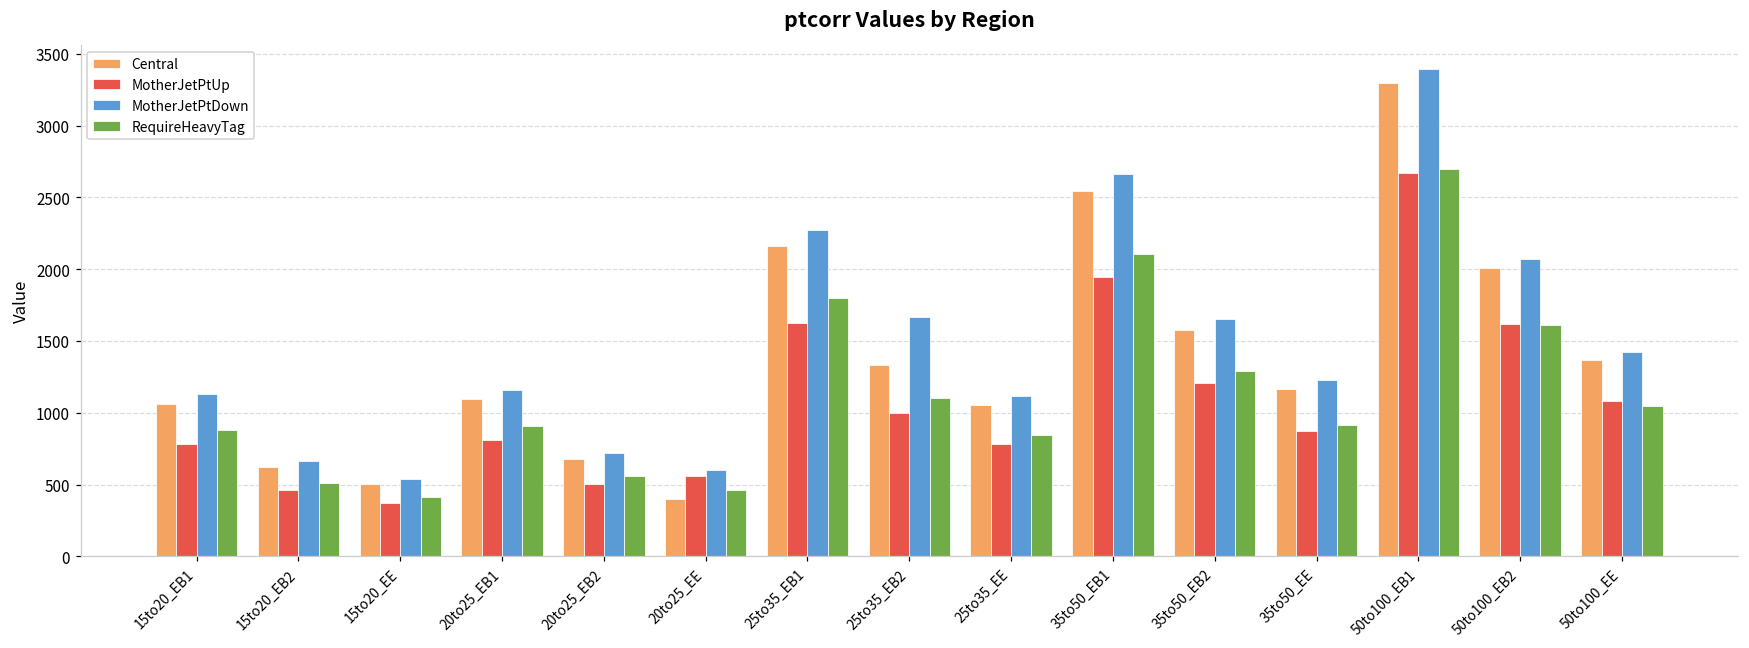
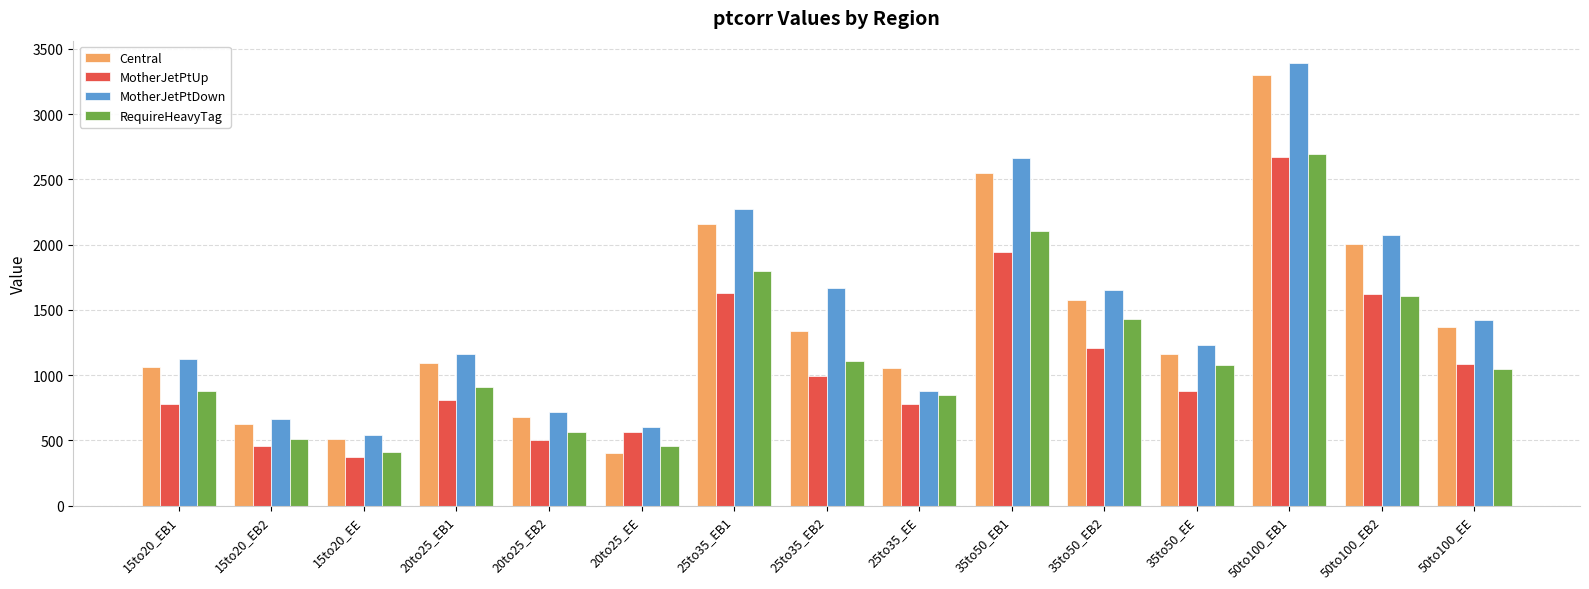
  {
    "Central": {
      "15to20_EB1": 1060,
      "15to20_EB2": 630,
      "15to20_EE": 510,
      "20to25_EB1": 1090,
      "20to25_EB2": 680,
      "20to25_EE": 400,
      "25to35_EB1": 2160,
      "25to35_EB2": 1330,
      "25to35_EE": 1050,
      "35to50_EB1": 2550,
      "35to50_EB2": 1580,
      "35to50_EE": 1170,
      "50to100_EB1": 3300,
      "50to100_EB2": 2010,
      "50to100_EE": 1370
    },
    "MotherJetPtUp": {
      "15to20_EB1": 780,
      "15to20_EB2": 460,
      "15to20_EE": 370,
      "20to25_EB1": 810,
      "20to25_EB2": 500,
      "20to25_EE": 560,
      "25to35_EB1": 1630,
      "25to35_EB2": 1000,
      "25to35_EE": 780,
      "35to50_EB1": 1950,
      "35to50_EB2": 1210,
      "35to50_EE": 880,
      "50to100_EB1": 2670,
      "50to100_EB2": 1620,
      "50to100_EE": 1080
    },
    "MotherJetPtDown": {
      "15to20_EB1": 1130,
      "15to20_EB2": 670,
      "15to20_EE": 540,
      "20to25_EB1": 1160,
      "20to25_EB2": 720,
      "20to25_EE": 600,
      "25to35_EB1": 2280,
      "25to35_EB2": 1670,
-     "25to35_EE": 1120,
+     "25to35_EE": 880,
      "35to50_EB1": 2660,
      "35to50_EB2": 1650,
      "35to50_EE": 1230,
      "50to100_EB1": 3390,
      "50to100_EB2": 2070,
      "50to100_EE": 1420
    },
    "RequireHeavyTag": {
      "15to20_EB1": 880,
      "15to20_EB2": 510,
      "15to20_EE": 410,
      "20to25_EB1": 910,
      "20to25_EB2": 560,
      "20to25_EE": 460,
      "25to35_EB1": 1800,
      "25to35_EB2": 1100,
      "25to35_EE": 850,
      "35to50_EB1": 2110,
-     "35to50_EB2": 1290,
-     "35to50_EE": 910,
+     "35to50_EB2": 1430,
+     "35to50_EE": 1080,
      "50to100_EB1": 2690,
      "50to100_EB2": 1610,
      "50to100_EE": 1050
    }
  }
